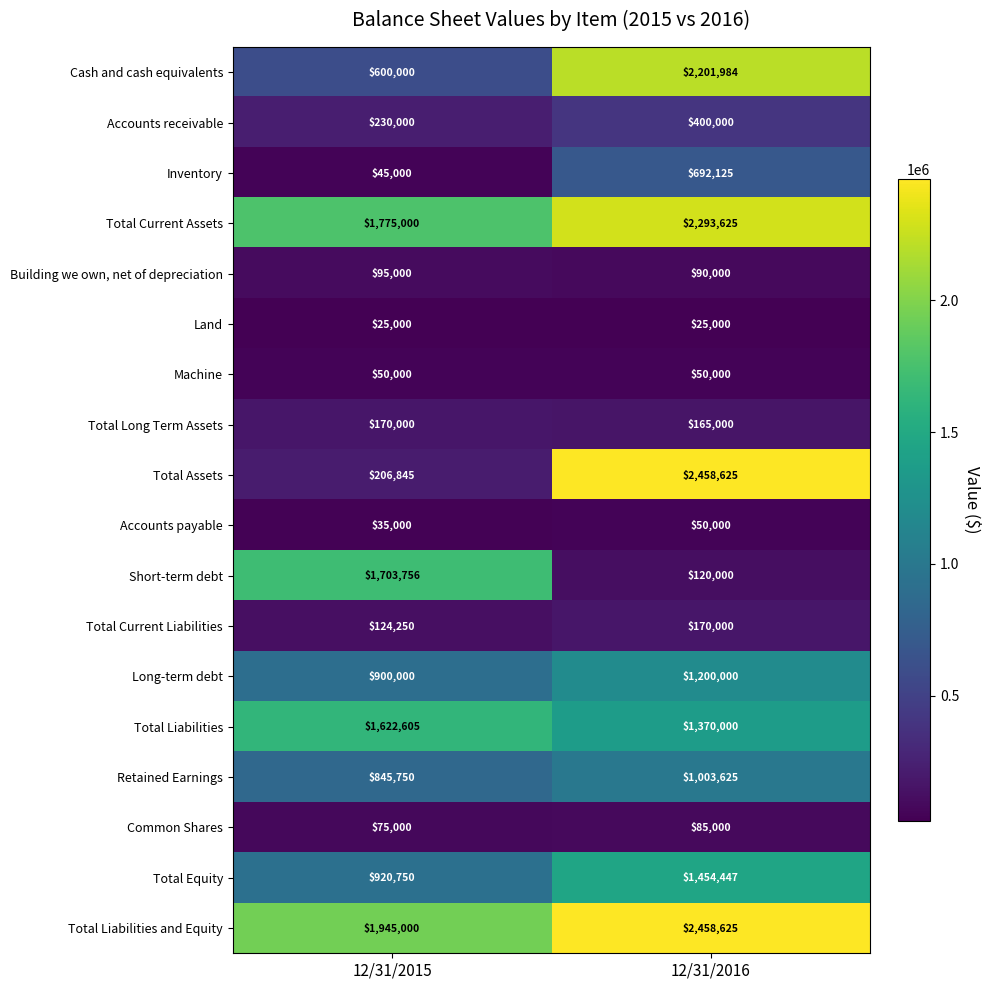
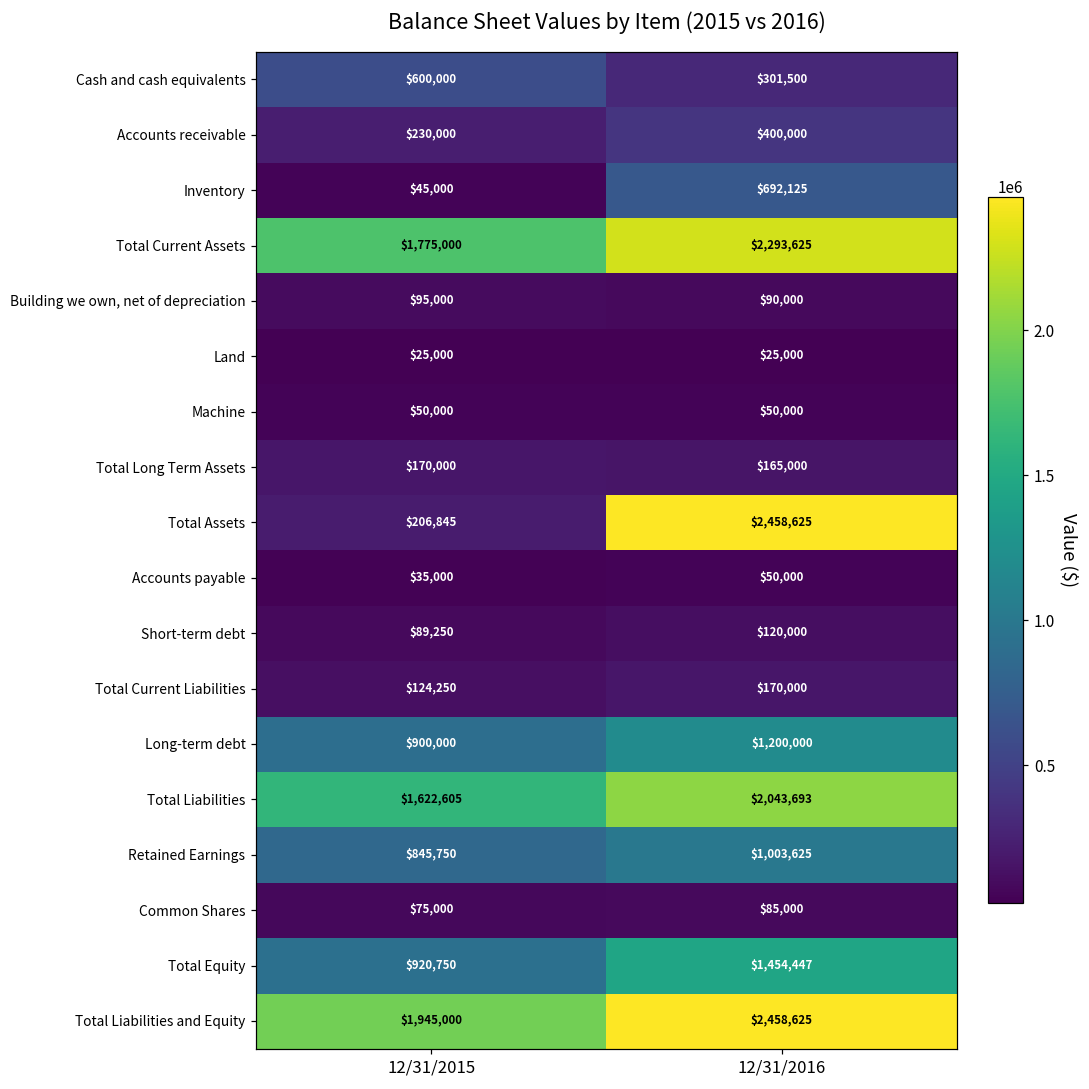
  {
    "Cash and cash equivalents": {
      "12/31/2015": "$600,000",
-     "12/31/2016": "$2,201,984"
+     "12/31/2016": "$301,500"
    },
    "Accounts receivable": {
      "12/31/2015": "$230,000",
      "12/31/2016": "$400,000"
    },
    "Inventory": {
      "12/31/2015": "$45,000",
      "12/31/2016": "$692,125"
    },
    "Total Current Assets": {
      "12/31/2015": "$1,775,000",
      "12/31/2016": "$2,293,625"
    },
    "Building we own, net of depreciation": {
      "12/31/2015": "$95,000",
      "12/31/2016": "$90,000"
    },
    "Land": {
      "12/31/2015": "$25,000",
      "12/31/2016": "$25,000"
    },
    "Machine": {
      "12/31/2015": "$50,000",
      "12/31/2016": "$50,000"
    },
    "Total Long Term Assets": {
      "12/31/2015": "$170,000",
      "12/31/2016": "$165,000"
    },
    "Total Assets": {
      "12/31/2015": "$206,845",
      "12/31/2016": "$2,458,625"
    },
    "Accounts payable": {
      "12/31/2015": "$35,000",
      "12/31/2016": "$50,000"
    },
    "Short-term debt": {
-     "12/31/2015": "$1,703,756",
+     "12/31/2015": "$89,250",
      "12/31/2016": "$120,000"
    },
    "Total Current Liabilities": {
      "12/31/2015": "$124,250",
      "12/31/2016": "$170,000"
    },
    "Long-term debt": {
      "12/31/2015": "$900,000",
      "12/31/2016": "$1,200,000"
    },
    "Total Liabilities": {
      "12/31/2015": "$1,622,605",
-     "12/31/2016": "$1,370,000"
+     "12/31/2016": "$2,043,693"
    },
    "Retained Earnings": {
      "12/31/2015": "$845,750",
      "12/31/2016": "$1,003,625"
    },
    "Common Shares": {
      "12/31/2015": "$75,000",
      "12/31/2016": "$85,000"
    },
    "Total Equity": {
      "12/31/2015": "$920,750",
      "12/31/2016": "$1,454,447"
    },
    "Total Liabilities and Equity": {
      "12/31/2015": "$1,945,000",
      "12/31/2016": "$2,458,625"
    }
  }
